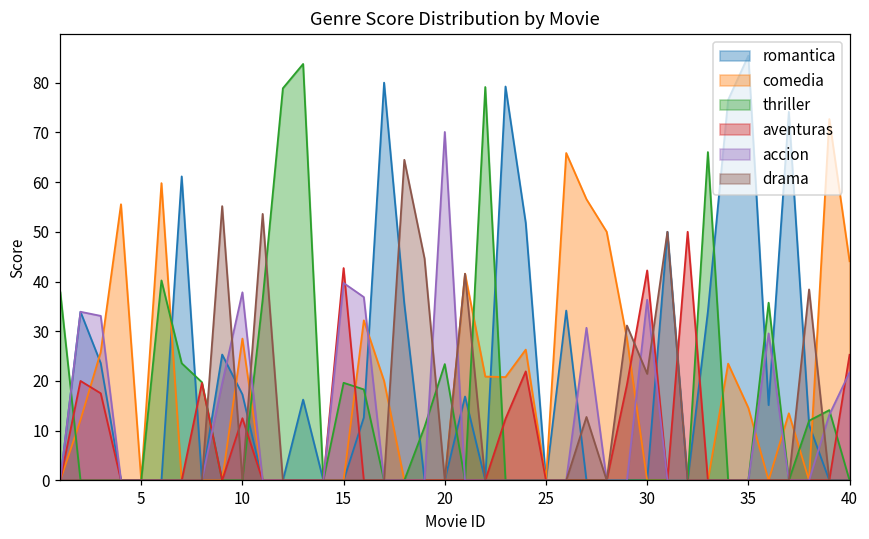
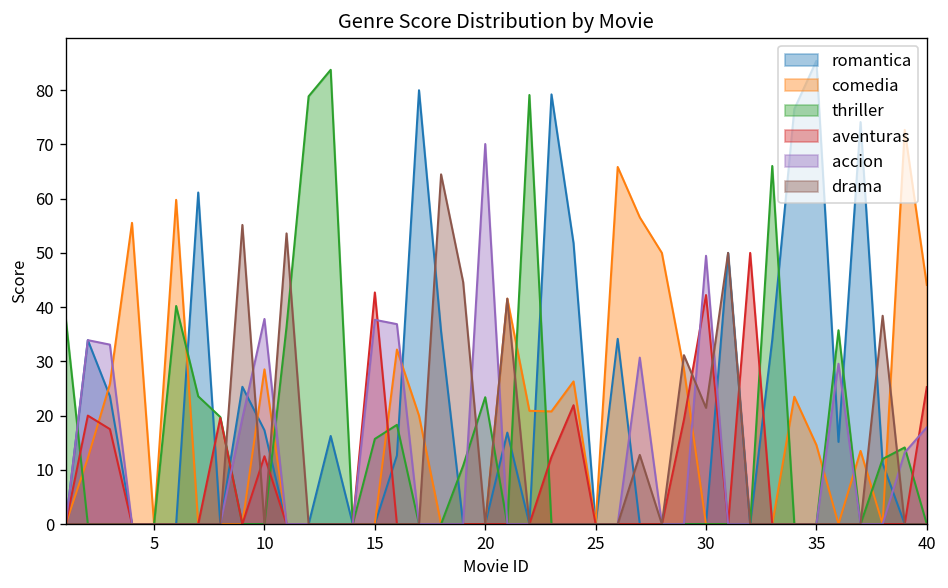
  {
    "romantica": {
      "10": 17
    },
    "thriller": {
-     "15": 20,
+     "15": 16,
      "20": 23
    },
    "accion": {
      "10": 38,
-     "15": 40,
+     "15": 38,
      "20": 70,
-     "30": 36,
-     "40": 22
+     "30": 49,
+     "40": 18
    }
  }
